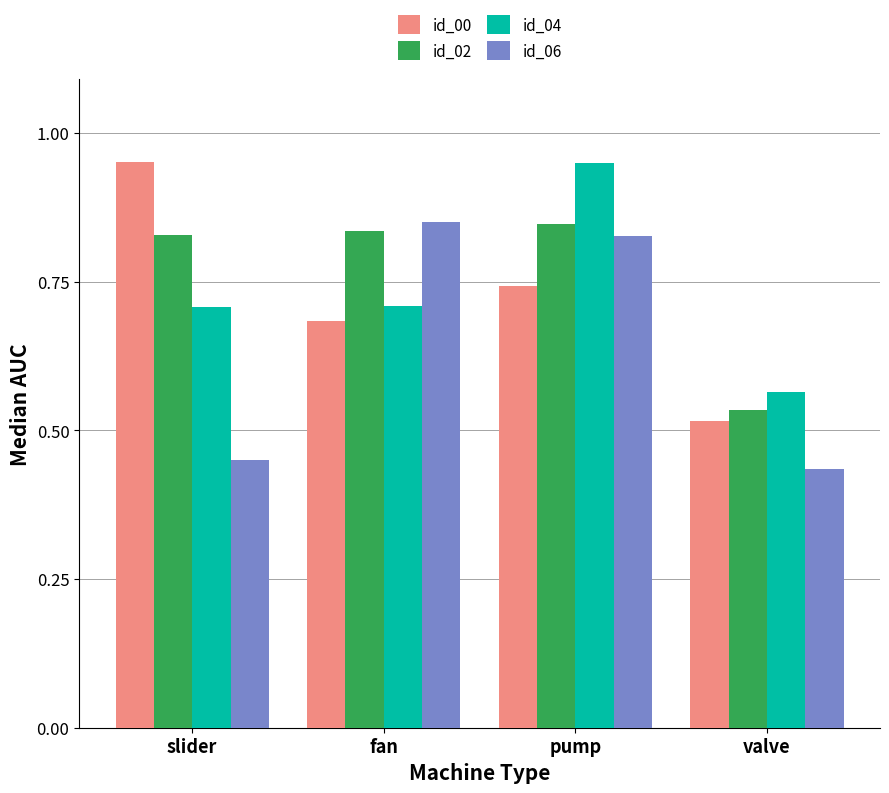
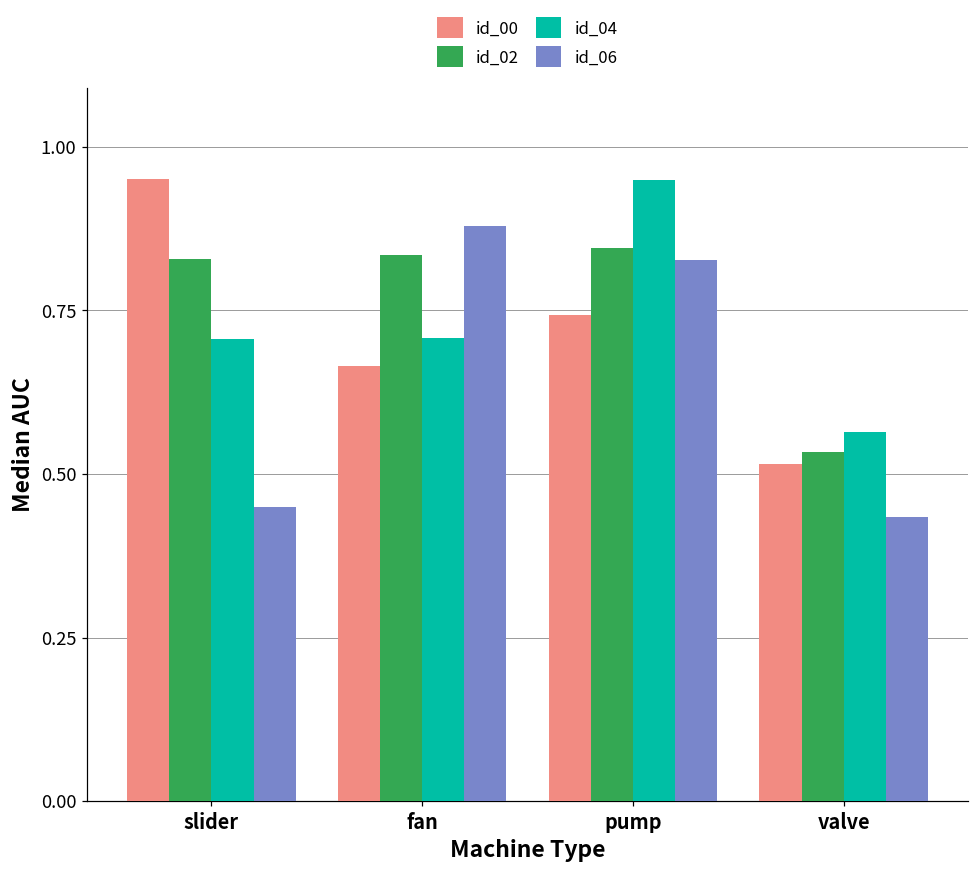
  {
    "id_00": {
      "slider": 0.95,
-     "fan": 0.68,
+     "fan": 0.66,
      "pump": 0.74,
      "valve": 0.51
    },
    "id_02": {
      "slider": 0.83,
      "fan": 0.84,
      "pump": 0.85,
      "valve": 0.53
    },
    "id_04": {
      "slider": 0.71,
      "fan": 0.71,
      "pump": 0.95,
      "valve": 0.56
    },
    "id_06": {
      "slider": 0.45,
-     "fan": 0.85,
+     "fan": 0.88,
      "pump": 0.83,
      "valve": 0.43
    }
  }
